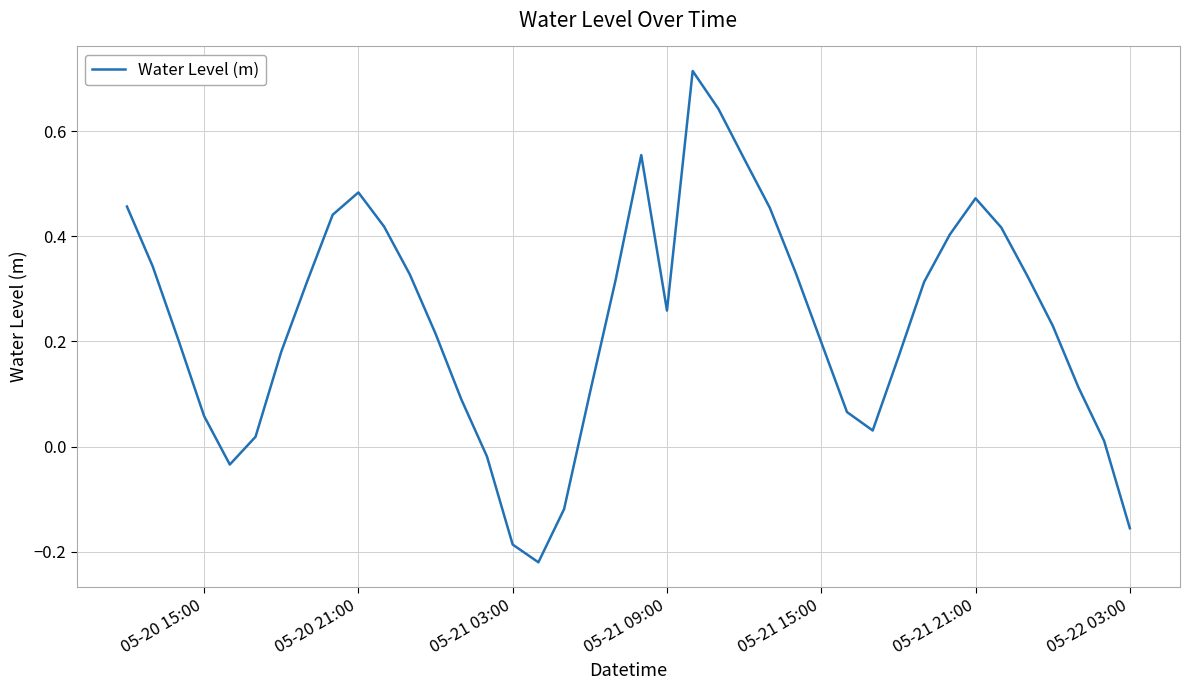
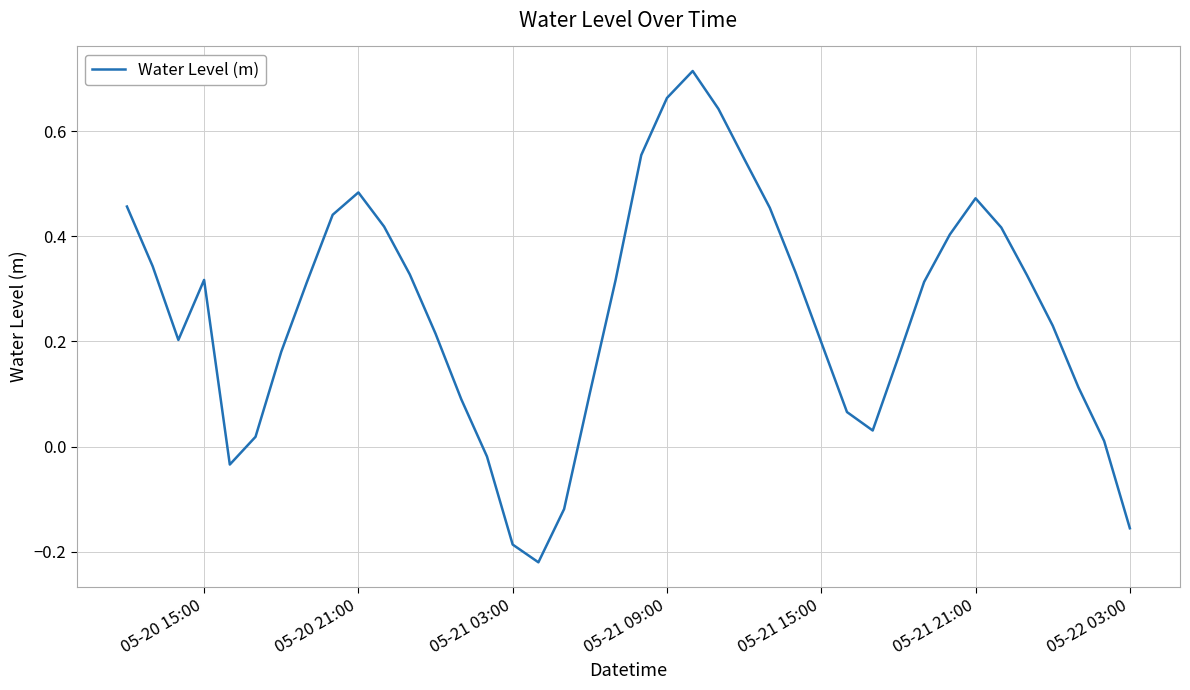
  {
-   "05-20 15:00": 0.06,
+   "05-20 15:00": 0.32,
    "05-20 21:00": 0.48,
    "05-21 03:00": -0.19,
-   "05-21 09:00": 0.26,
+   "05-21 09:00": 0.66,
    "05-21 15:00": 0.20,
    "05-21 21:00": 0.47,
    "05-22 03:00": -0.16
  }
